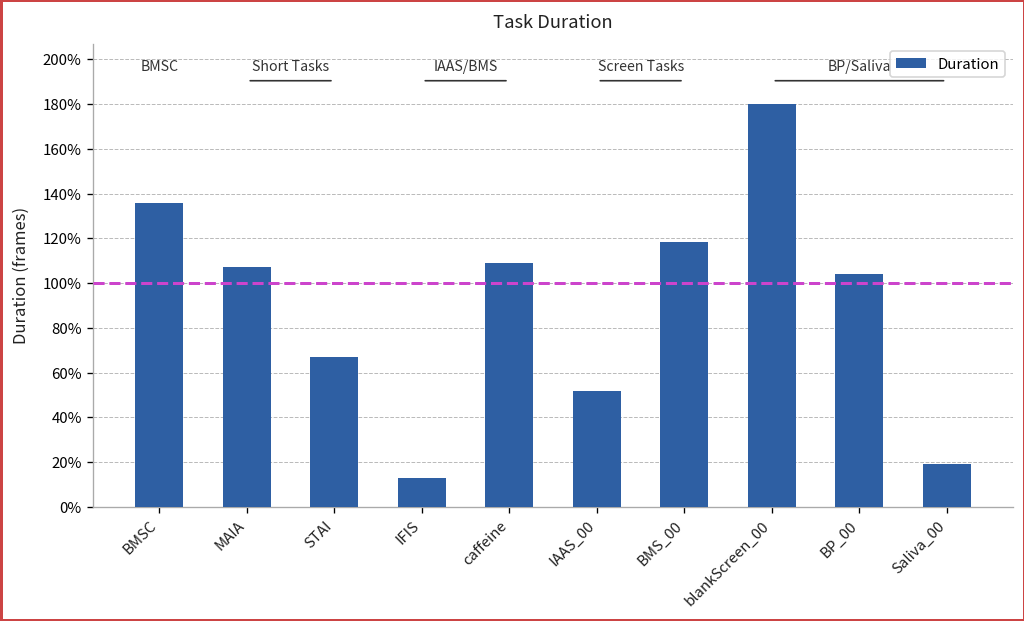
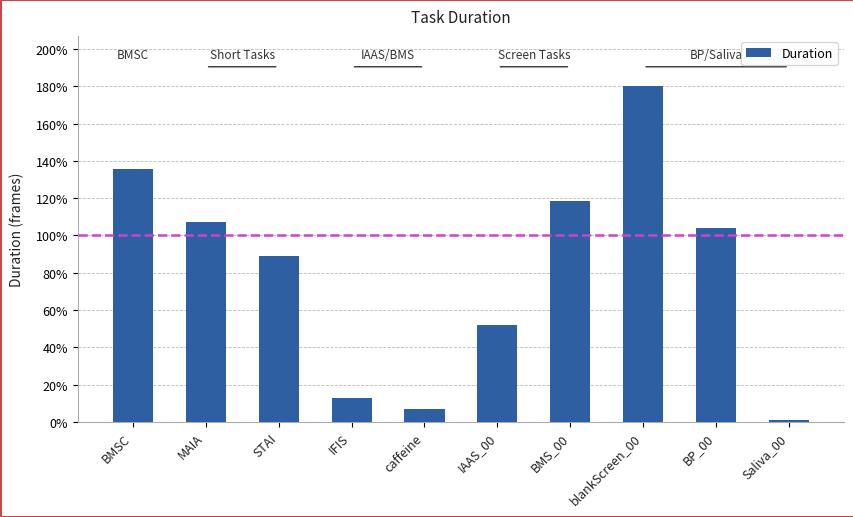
  {
    "BMSC": "136%",
    "MAIA": "107%",
-   "STAI": "67%",
+   "STAI": "89%",
    "IFIS": "13%",
-   "caffeine": "109%",
+   "caffeine": "7%",
    "IAAS_00": "52%",
    "BMS_00": "119%",
    "blankScreen_00": "180%",
    "BP_00": "104%",
-   "Saliva_00": "19%"
+   "Saliva_00": "1%"
  }
